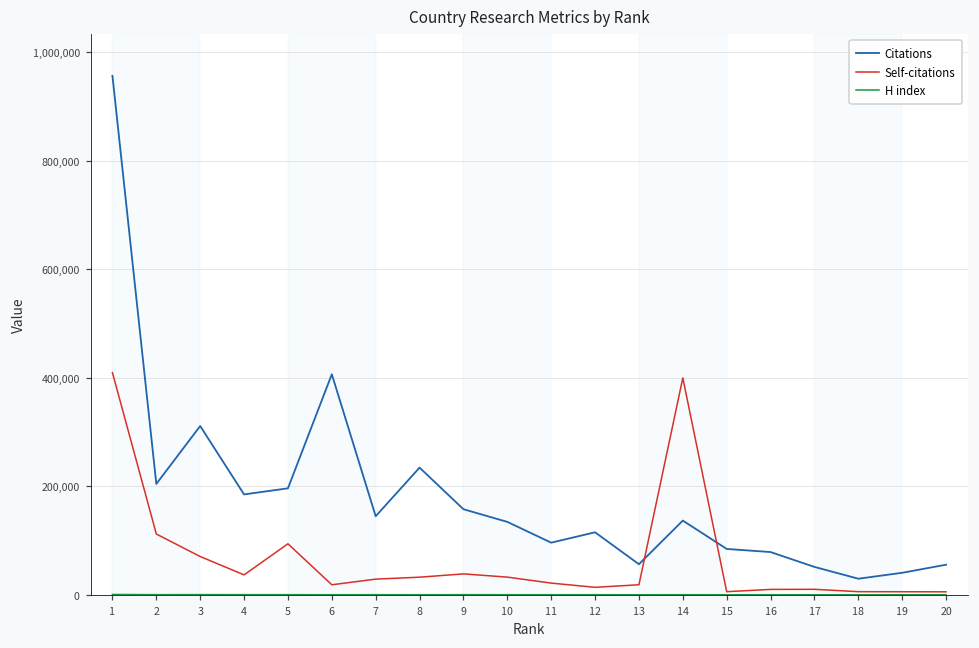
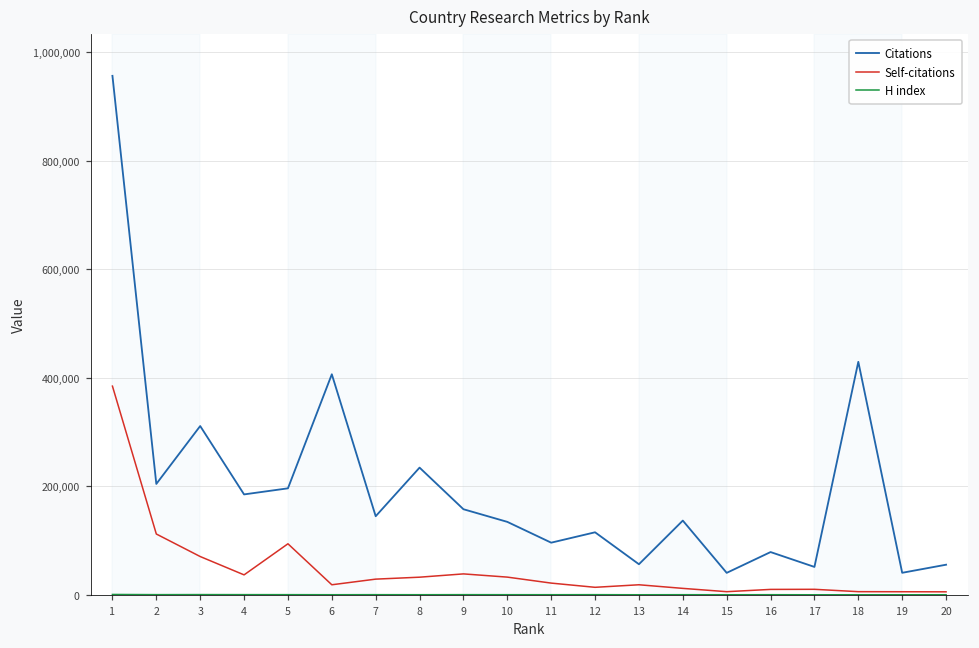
  {
    "Citations": {
      "1": "960,000",
      "2": "200,000",
      "3": "310,000",
      "4": "190,000",
      "5": "200,000",
      "6": "410,000",
      "7": "140,000",
      "8": "230,000",
      "9": "160,000",
      "10": "130,000",
      "11": "100,000",
      "12": "120,000",
      "13": "60,000",
      "14": "140,000",
-     "15": "80,000",
+     "15": "40,000",
      "16": "80,000",
      "17": "50,000",
-     "18": "30,000",
+     "18": "430,000",
      "19": "40,000",
      "20": "60,000"
    },
    "Self-citations": {
-     "1": "410,000",
+     "1": "380,000",
      "2": "110,000",
      "3": "70,000",
      "4": "40,000",
      "5": "90,000",
      "6": "20,000",
      "7": "30,000",
      "8": "30,000",
      "9": "40,000",
      "10": "30,000",
      "11": "20,000",
      "12": "10,000",
      "13": "20,000",
-     "14": "400,000",
+     "14": "10,000",
      "15": "10,000",
      "16": "10,000",
      "17": "10,000",
      "18": "10,000",
      "19": "10,000",
      "20": "10,000"
    },
    "H index": {
      "1": "0",
      "2": "0",
      "3": "0",
      "4": "0",
      "5": "0",
      "6": "0",
      "7": "0",
      "8": "0",
      "9": "0",
      "10": "0",
      "11": "0",
      "12": "0",
      "13": "0",
      "14": "0",
      "15": "0",
      "16": "0",
      "17": "0",
      "18": "0",
      "19": "0",
      "20": "0"
    }
  }
